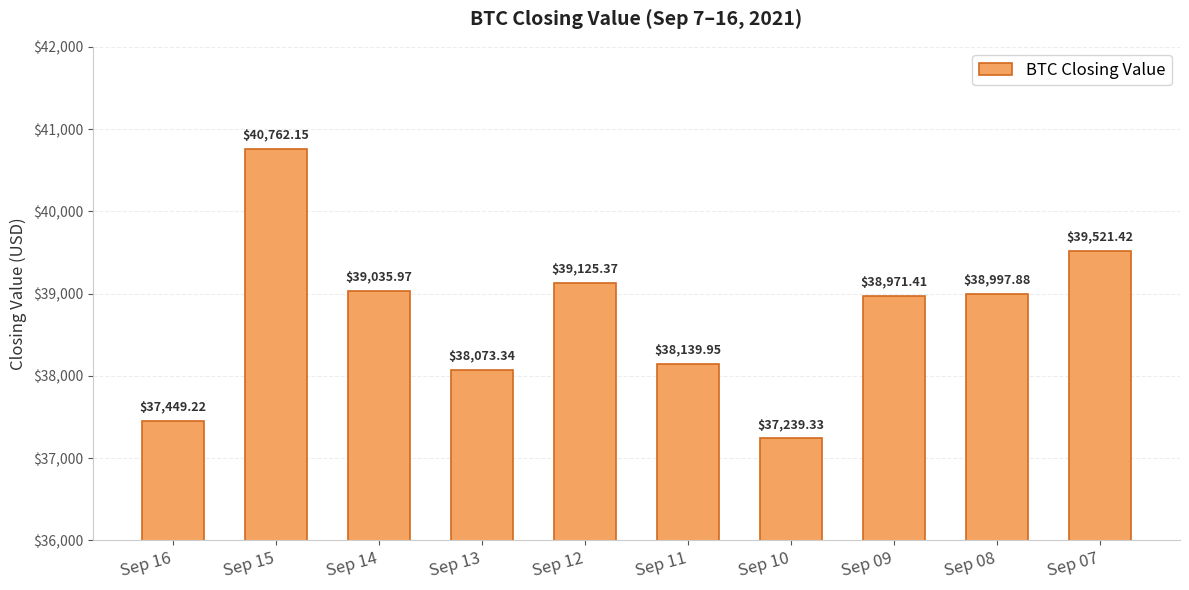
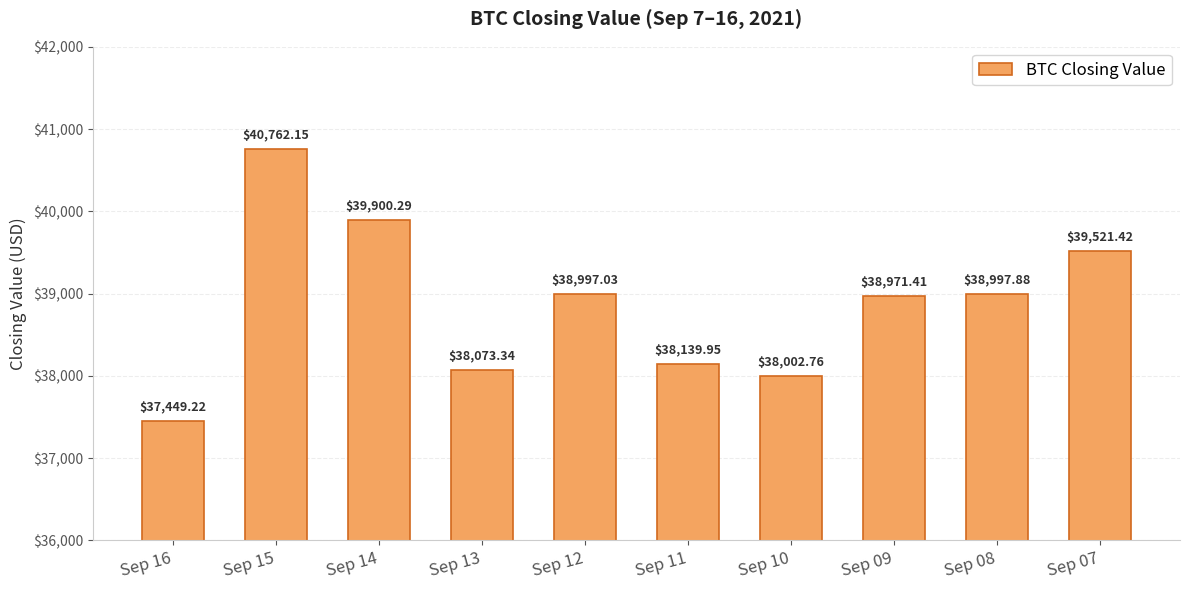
  {
    "Sep 16": "$37,449.22",
    "Sep 15": "$40,762.15",
-   "Sep 14": "$39,035.97",
+   "Sep 14": "$39,900.29",
    "Sep 13": "$38,073.34",
-   "Sep 12": "$39,125.37",
+   "Sep 12": "$38,997.03",
    "Sep 11": "$38,139.95",
-   "Sep 10": "$37,239.33",
+   "Sep 10": "$38,002.76",
    "Sep 09": "$38,971.41",
    "Sep 08": "$38,997.88",
    "Sep 07": "$39,521.42"
  }
